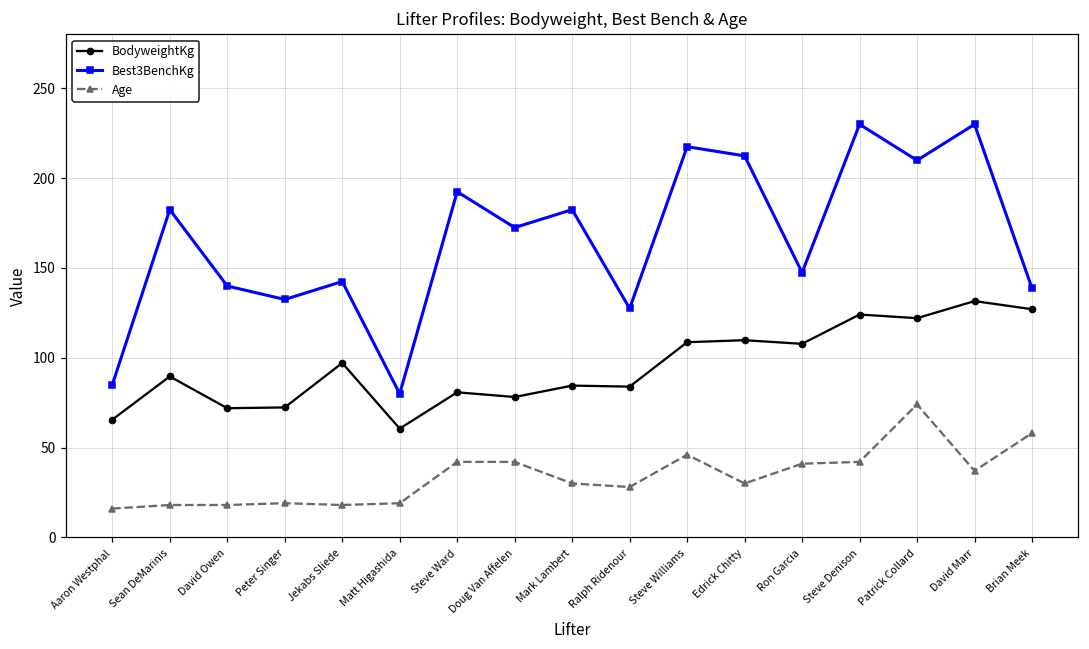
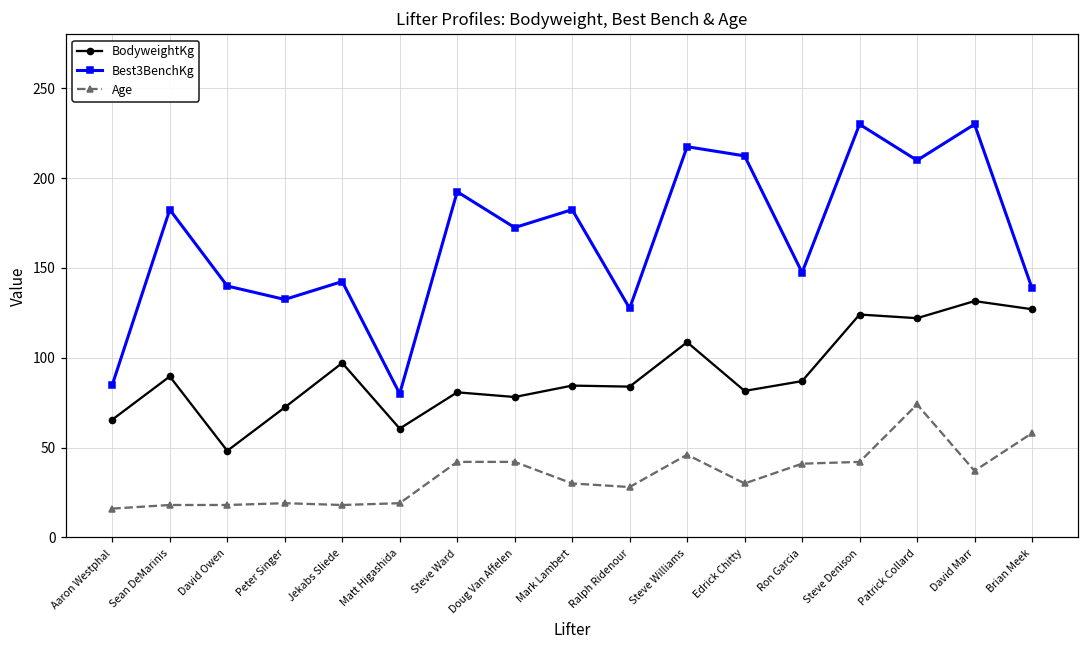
  {
    "BodyweightKg": {
      "Aaron Westphal": 66,
      "Sean DeMarinis": 90,
-     "David Owen": 72,
+     "David Owen": 48,
      "Peter Singer": 72,
      "Jekabs Sliede": 97,
      "Matt Higashida": 61,
      "Steve Ward": 81,
      "Doug Van Affelen": 78,
      "Mark Lambert": 84,
      "Ralph Ridenour": 84,
      "Steve Williams": 109,
-     "Edrick Chitty": 110,
-     "Ron Garcia": 108,
+     "Edrick Chitty": 82,
+     "Ron Garcia": 87,
      "Steve Denison": 124,
      "Patrick Collard": 122,
      "David Marr": 132,
      "Brian Meek": 127
    },
    "Best3BenchKg": {
      "Aaron Westphal": 85,
      "Sean DeMarinis": 182,
      "David Owen": 140,
      "Peter Singer": 132,
      "Jekabs Sliede": 142,
      "Matt Higashida": 80,
      "Steve Ward": 192,
      "Doug Van Affelen": 172,
      "Mark Lambert": 182,
      "Ralph Ridenour": 127,
      "Steve Williams": 218,
      "Edrick Chitty": 212,
      "Ron Garcia": 147,
      "Steve Denison": 230,
      "Patrick Collard": 210,
      "David Marr": 230,
      "Brian Meek": 139
    },
    "Age": {
      "Aaron Westphal": 16,
      "Sean DeMarinis": 18,
      "David Owen": 18,
      "Peter Singer": 19,
      "Jekabs Sliede": 18,
      "Matt Higashida": 19,
      "Steve Ward": 42,
      "Doug Van Affelen": 42,
      "Mark Lambert": 30,
      "Ralph Ridenour": 28,
      "Steve Williams": 46,
      "Edrick Chitty": 30,
      "Ron Garcia": 41,
      "Steve Denison": 42,
      "Patrick Collard": 74,
      "David Marr": 37,
      "Brian Meek": 58
    }
  }
